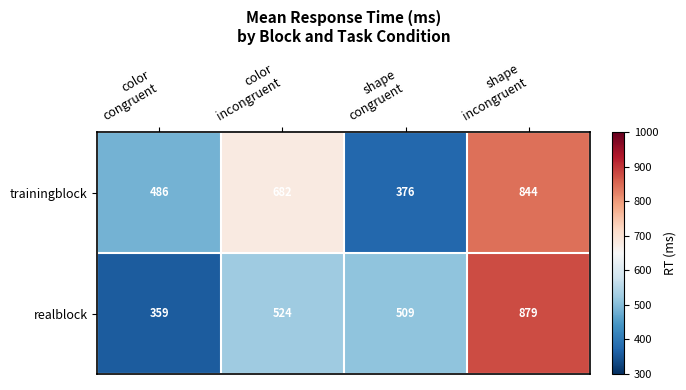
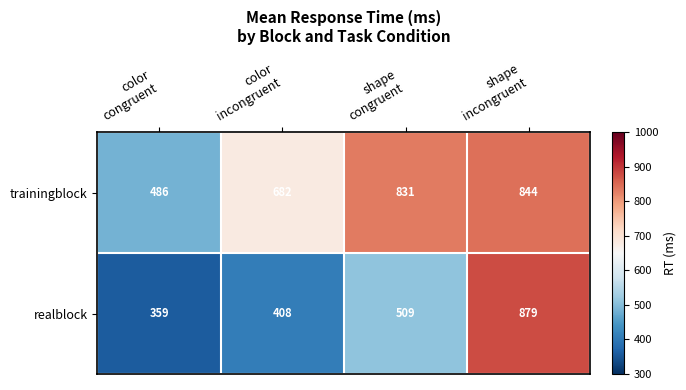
  {
    "trainingblock": {
      "color congruent": 486,
-     "shape congruent": 376,
+     "shape congruent": 831,
      "shape incongruent": 844
    },
    "realblock": {
      "color congruent": 359,
-     "color incongruent": 524,
+     "color incongruent": 408,
      "shape congruent": 509,
      "shape incongruent": 879
    }
  }
